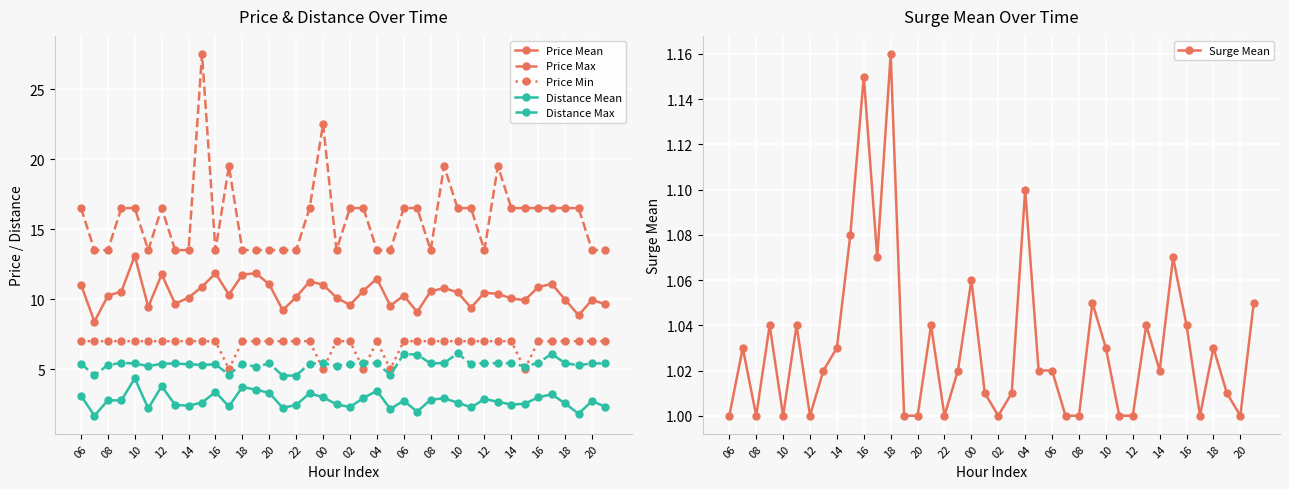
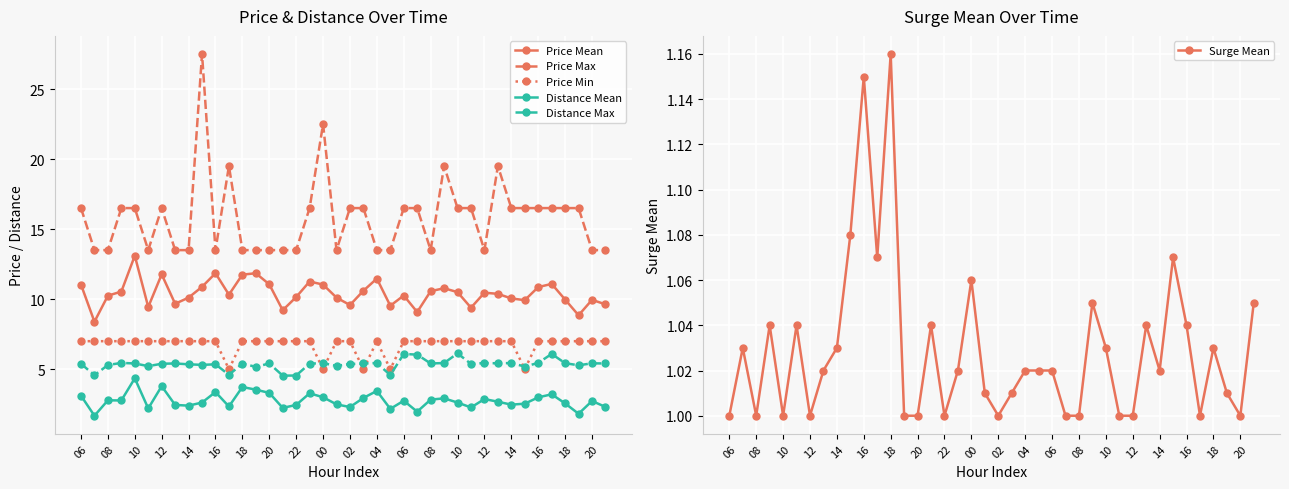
  {
    "Surge Mean Over Time": {
      "22": 1.00,
      "00": 1.06,
      "02": 1.00,
-     "04": 1.10
+     "04": 1.02
    }
  }
